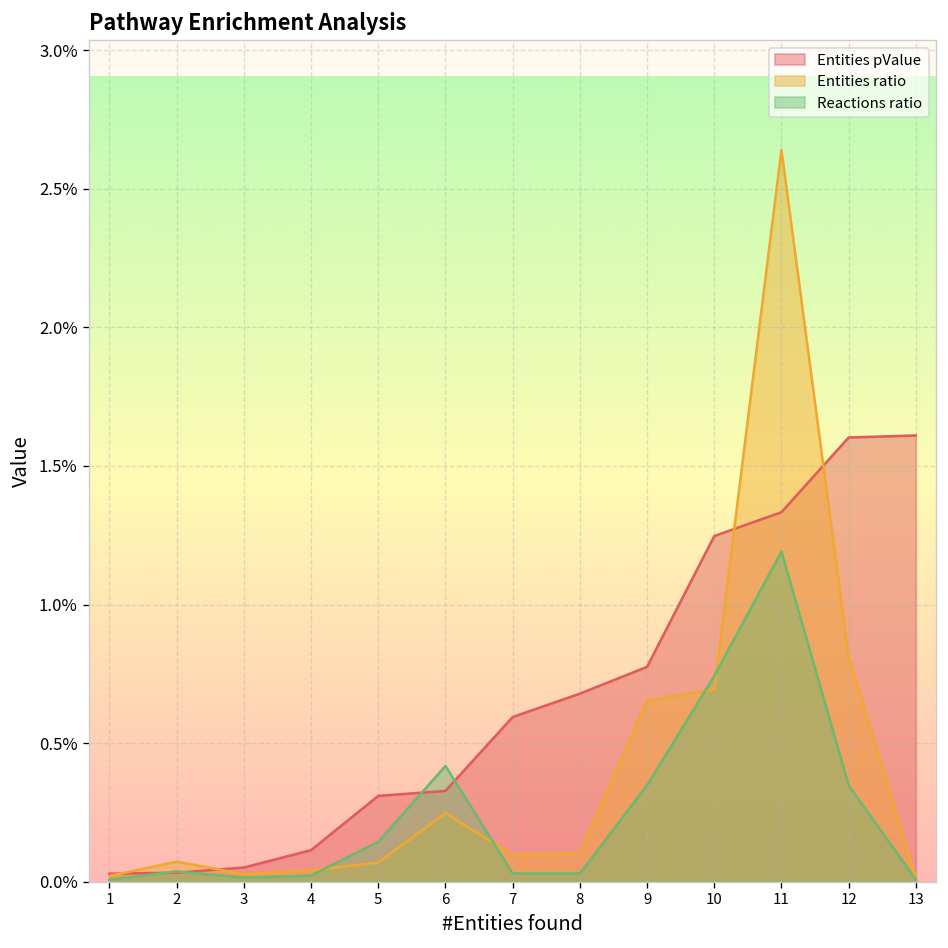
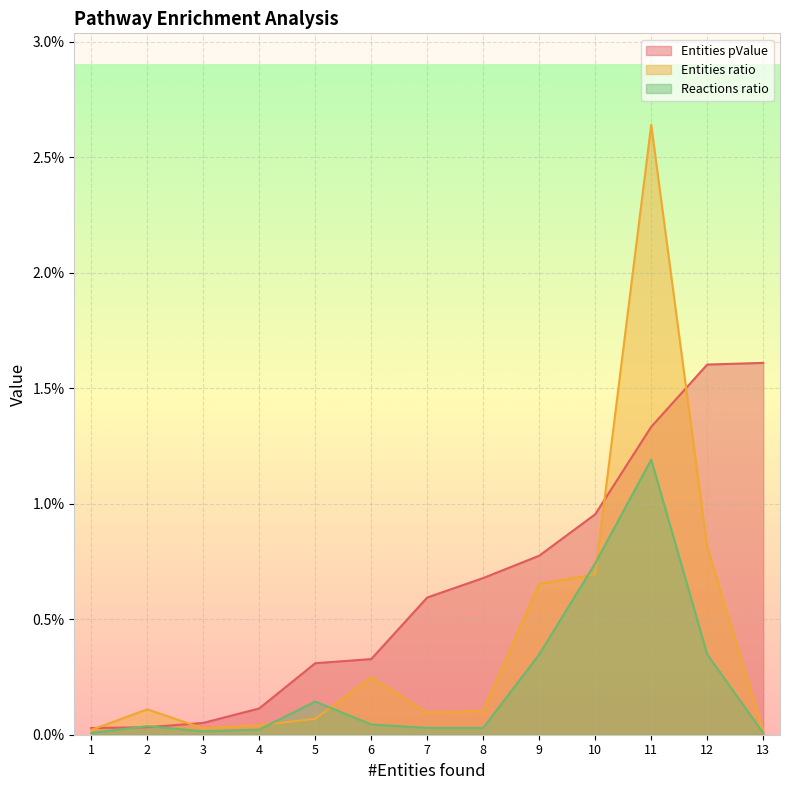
  {
    "Entities pValue": {
      "3": "0.05%",
      "4": "0.11%",
      "5": "0.31%",
      "6": "0.33%",
      "7": "0.59%",
      "8": "0.68%",
      "9": "0.78%",
-     "10": "1.25%",
+     "10": "0.95%",
      "11": "1.33%",
      "12": "1.60%",
      "13": "1.61%"
    },
    "Entities ratio": {
-     "2": "0.07%",
+     "2": "0.11%",
      "3": "0.03%",
      "4": "0.04%",
      "5": "0.07%",
      "6": "0.25%",
      "7": "0.10%",
      "8": "0.10%",
      "9": "0.65%",
      "10": "0.69%",
      "11": "2.64%",
      "12": "0.81%"
    },
    "Reactions ratio": {
      "1": "0.01%",
      "3": "0.01%",
      "4": "0.02%",
      "5": "0.14%",
-     "6": "0.42%",
+     "6": "0.04%",
      "7": "0.03%",
      "8": "0.03%",
      "9": "0.35%",
      "10": "0.74%",
      "11": "1.19%",
      "12": "0.35%"
    }
  }
